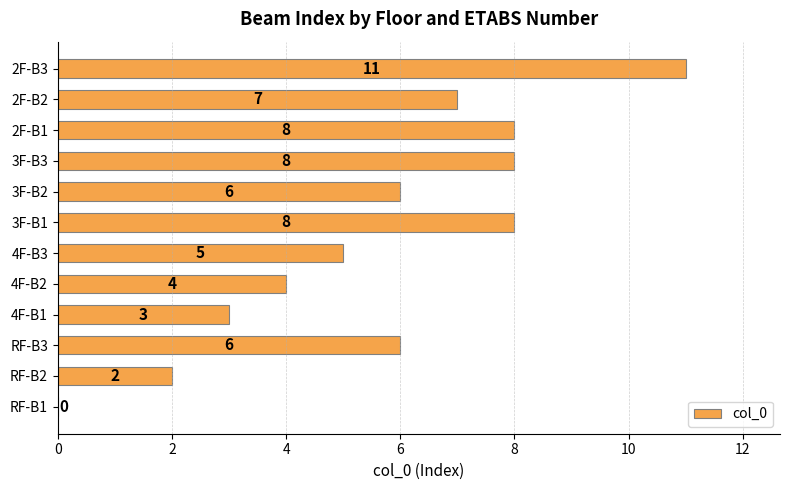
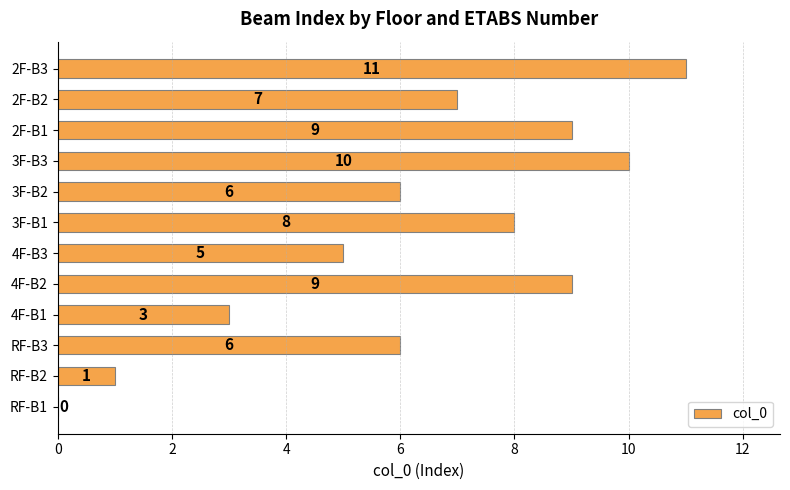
  {
    "2F-B3": 11,
    "2F-B2": 7,
-   "2F-B1": 8,
-   "3F-B3": 8,
+   "2F-B1": 9,
+   "3F-B3": 10,
    "3F-B2": 6,
    "3F-B1": 8,
    "4F-B3": 5,
-   "4F-B2": 4,
+   "4F-B2": 9,
    "4F-B1": 3,
    "RF-B3": 6,
-   "RF-B2": 2,
+   "RF-B2": 1,
    "RF-B1": 0
  }
